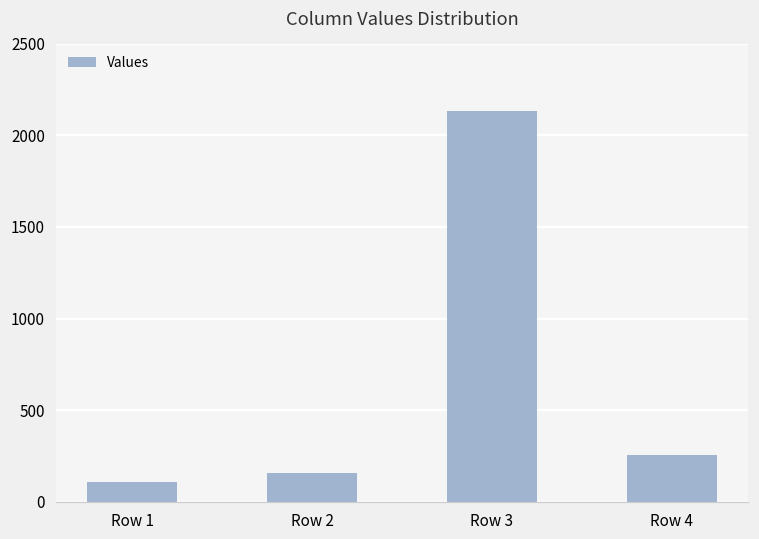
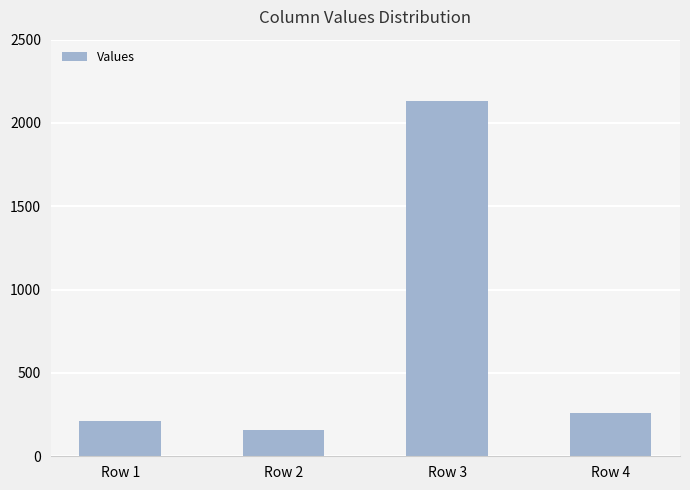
  {
-   "Row 1": 110,
+   "Row 1": 210,
    "Row 2": 160,
    "Row 3": 2130,
    "Row 4": 260
  }
